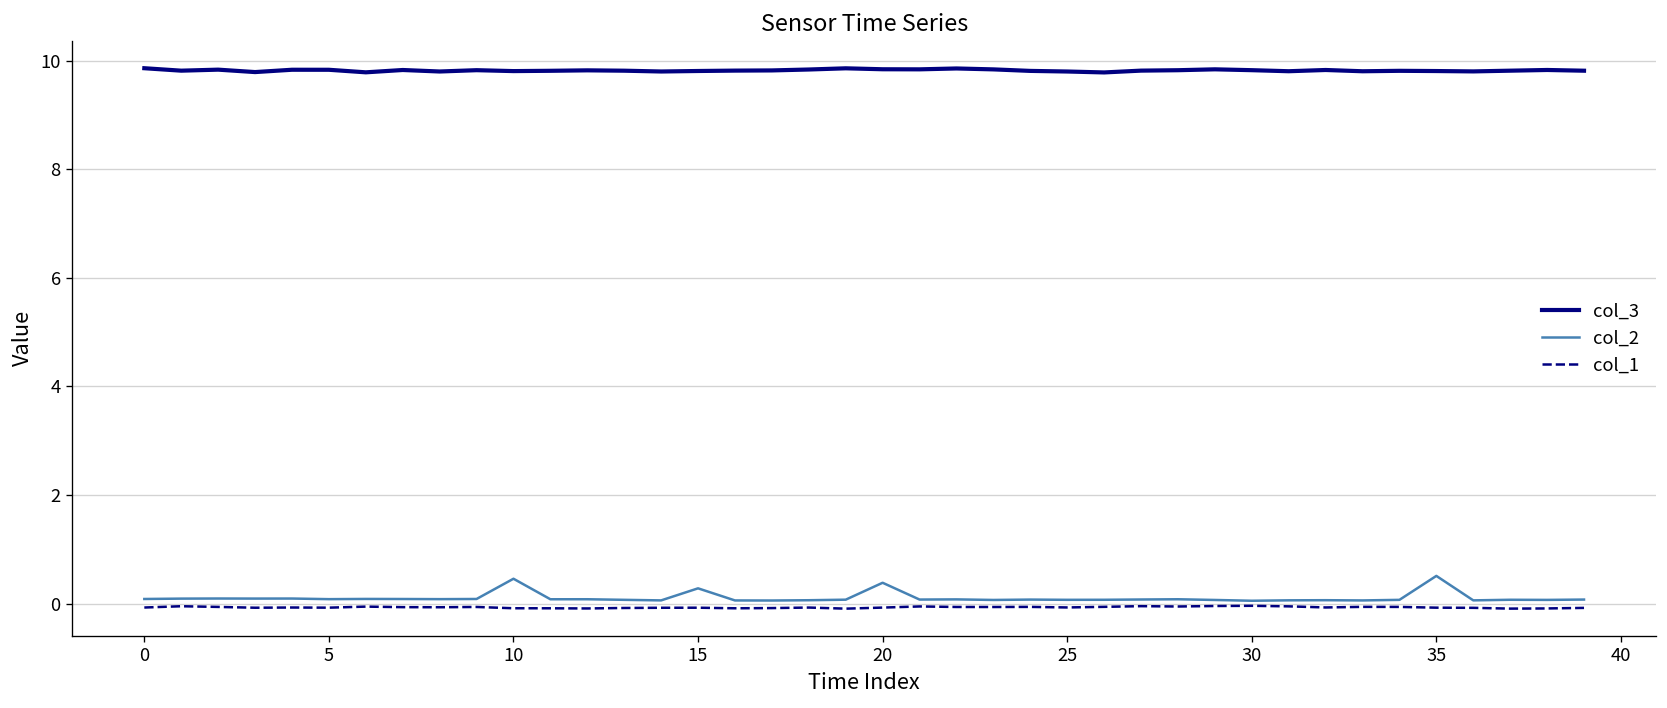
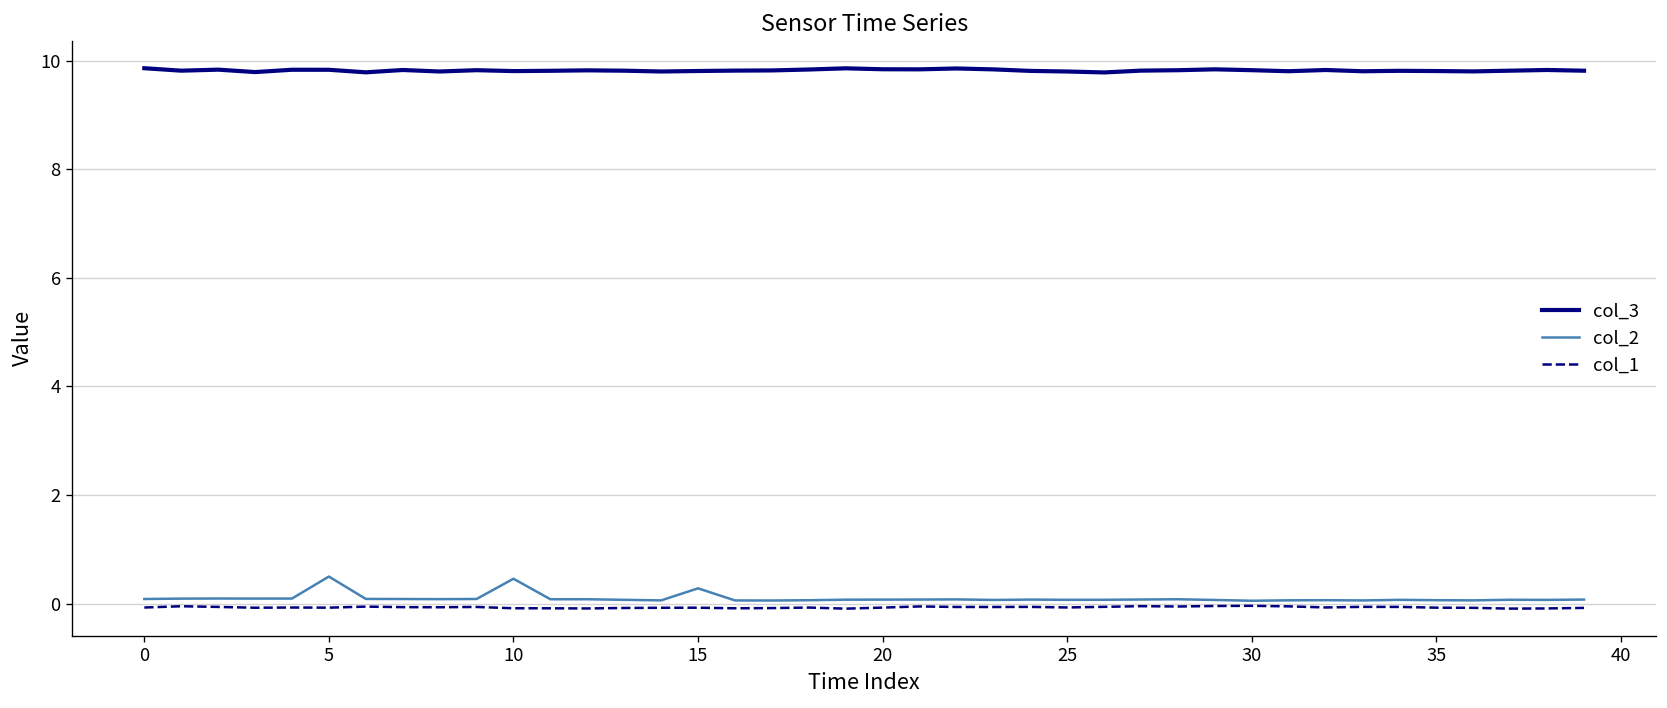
  {
    "col_2": {
      "0": 0.1,
-     "5": 0.1,
+     "5": 0.5,
      "10": 0.5,
      "15": 0.3,
-     "20": 0.4,
+     "20": 0.1,
      "25": 0.1,
      "30": 0.1,
-     "35": 0.5
+     "35": 0.1
    }
  }
